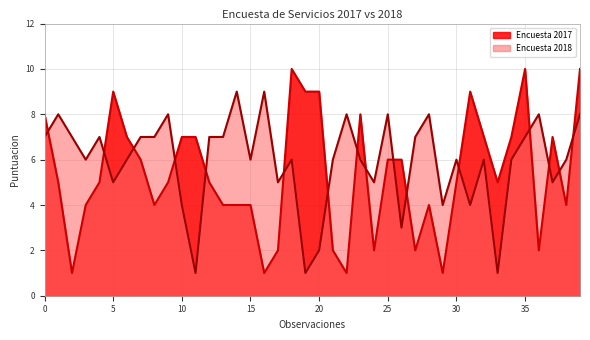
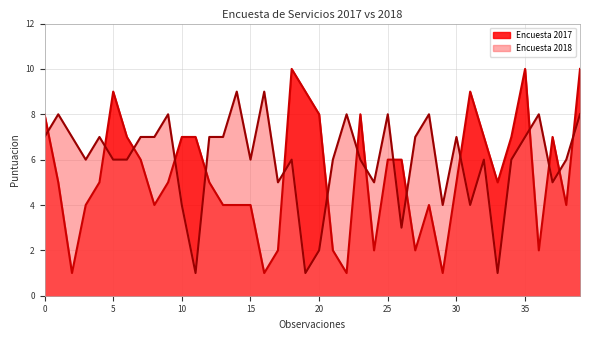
  {
    "Encuesta 2017": {
      "0": 8,
      "5": 9,
      "10": 7,
      "15": 4,
-     "20": 9,
+     "20": 8,
      "25": 6,
      "30": 5,
      "35": 10
    },
    "Encuesta 2018": {
      "0": 7,
-     "5": 5,
+     "5": 6,
      "10": 4,
      "15": 6,
      "20": 2,
      "25": 8,
-     "30": 6,
+     "30": 7,
      "35": 7
    }
  }
